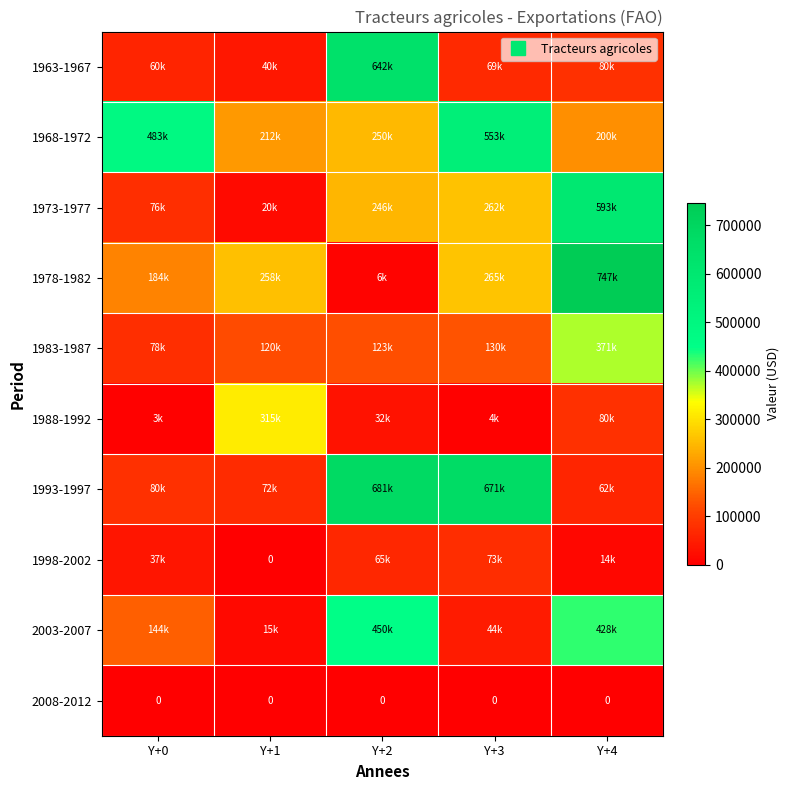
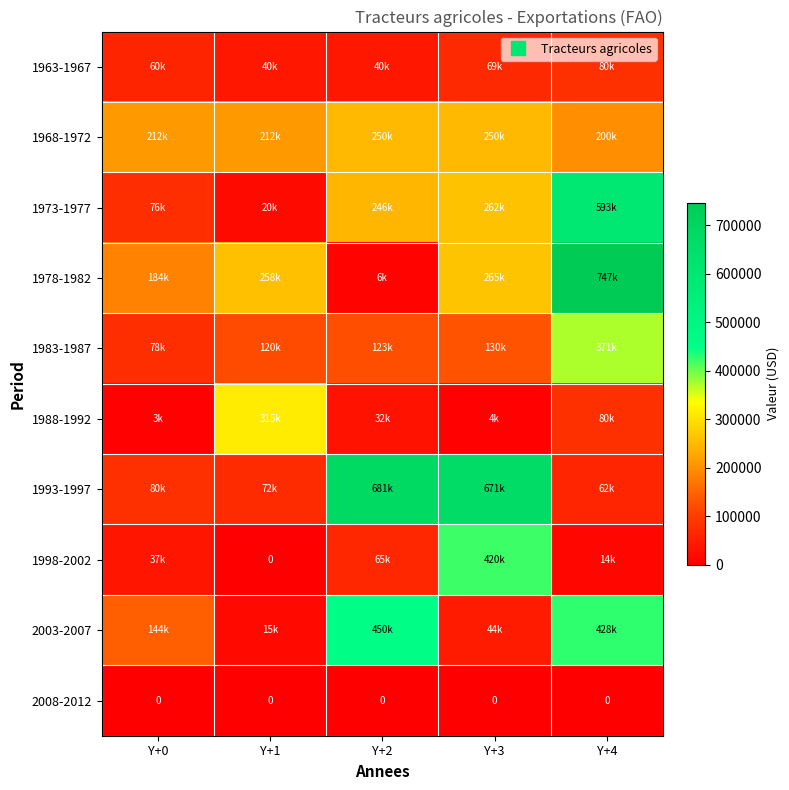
  {
    "1963-1967": {
      "Y+0": "60k",
      "Y+1": "40k",
-     "Y+2": "642k",
+     "Y+2": "40k",
      "Y+3": "69k",
      "Y+4": "80k"
    },
    "1968-1972": {
-     "Y+0": "483k",
+     "Y+0": "212k",
      "Y+1": "212k",
      "Y+2": "250k",
-     "Y+3": "553k",
+     "Y+3": "250k",
      "Y+4": "200k"
    },
    "1973-1977": {
      "Y+0": "76k",
      "Y+1": "20k",
      "Y+2": "246k",
      "Y+3": "262k",
      "Y+4": "593k"
    },
    "1978-1982": {
      "Y+0": "184k",
      "Y+1": "258k",
      "Y+2": "6k",
      "Y+3": "265k",
      "Y+4": "747k"
    },
    "1983-1987": {
      "Y+0": "78k",
      "Y+1": "120k",
      "Y+2": "123k",
      "Y+3": "130k",
      "Y+4": "371k"
    },
    "1988-1992": {
      "Y+0": "3k",
      "Y+1": "315k",
      "Y+2": "32k",
      "Y+3": "4k",
      "Y+4": "80k"
    },
    "1993-1997": {
      "Y+0": "80k",
      "Y+1": "72k",
      "Y+2": "681k",
      "Y+3": "671k",
      "Y+4": "62k"
    },
    "1998-2002": {
      "Y+0": "37k",
      "Y+1": "0",
      "Y+2": "65k",
-     "Y+3": "73k",
+     "Y+3": "420k",
      "Y+4": "14k"
    },
    "2003-2007": {
      "Y+0": "144k",
      "Y+1": "15k",
      "Y+2": "450k",
      "Y+3": "44k",
      "Y+4": "428k"
    },
    "2008-2012": {
      "Y+0": "0",
      "Y+1": "0",
      "Y+2": "0",
      "Y+3": "0",
      "Y+4": "0"
    }
  }
